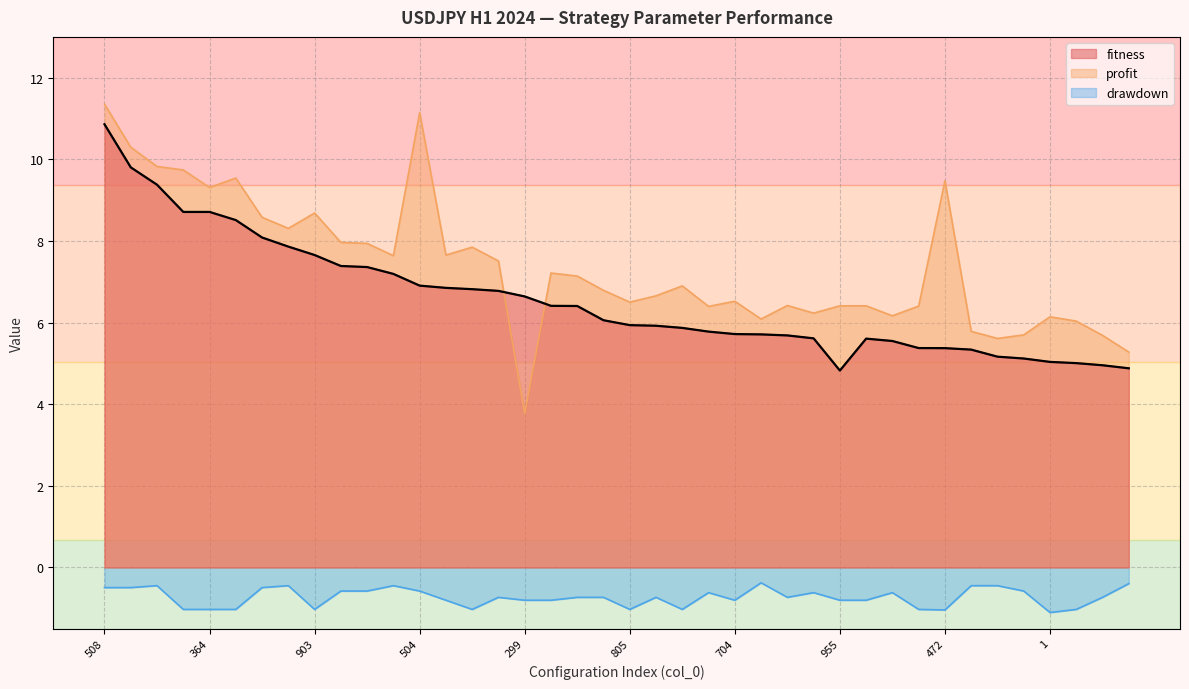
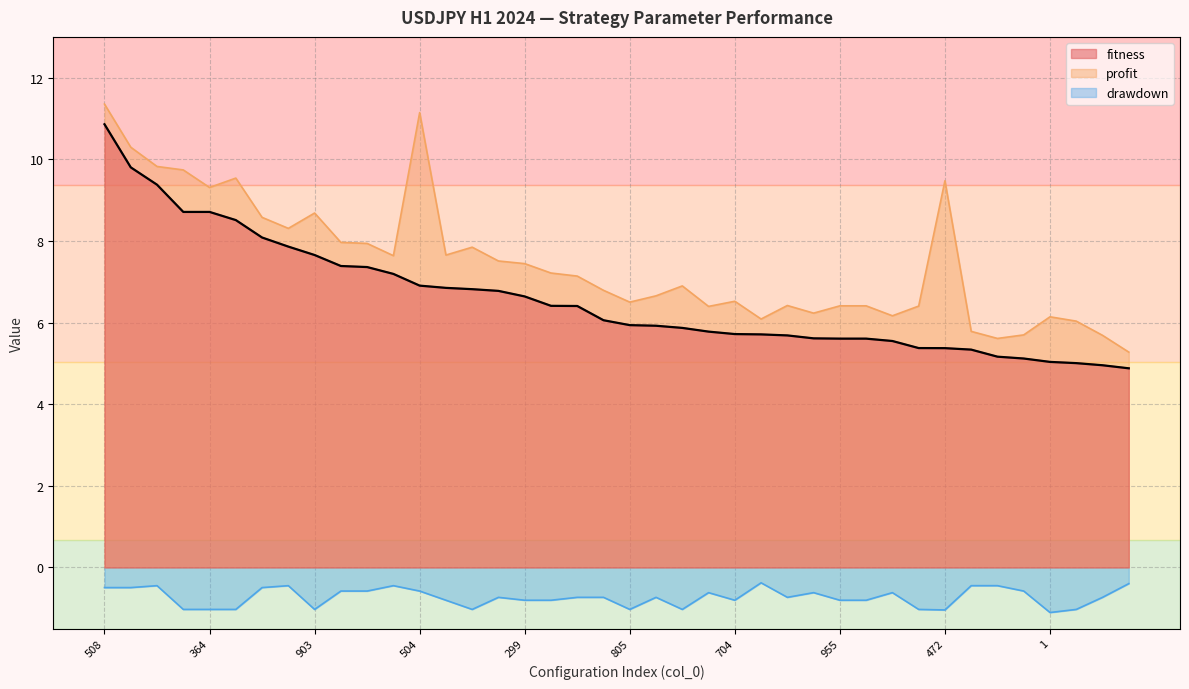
  {
    "profit": {
      "508": 11.4,
      "364": 9.3,
      "903": 8.7,
      "504": 11.1,
-     "299": 3.8,
+     "299": 7.4,
      "805": 6.5,
      "704": 6.5,
      "955": 6.4,
      "472": 9.5,
      "1": 6.1
    },
    "fitness": {
      "508": 10.9,
      "364": 8.7,
      "903": 7.7,
      "504": 6.9,
      "299": 6.6,
      "805": 5.9,
      "704": 5.7,
-     "955": 4.8,
+     "955": 5.6,
      "472": 5.4,
      "1": 5.0
    }
  }
